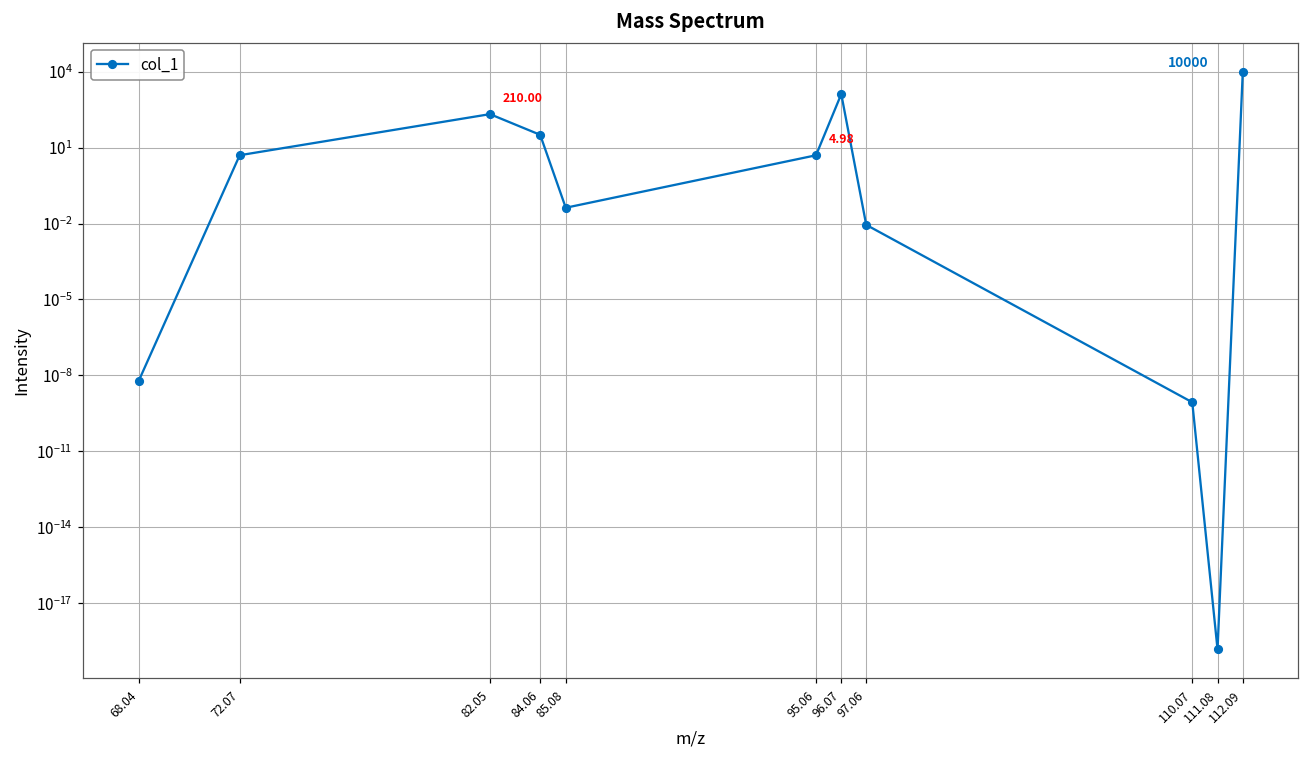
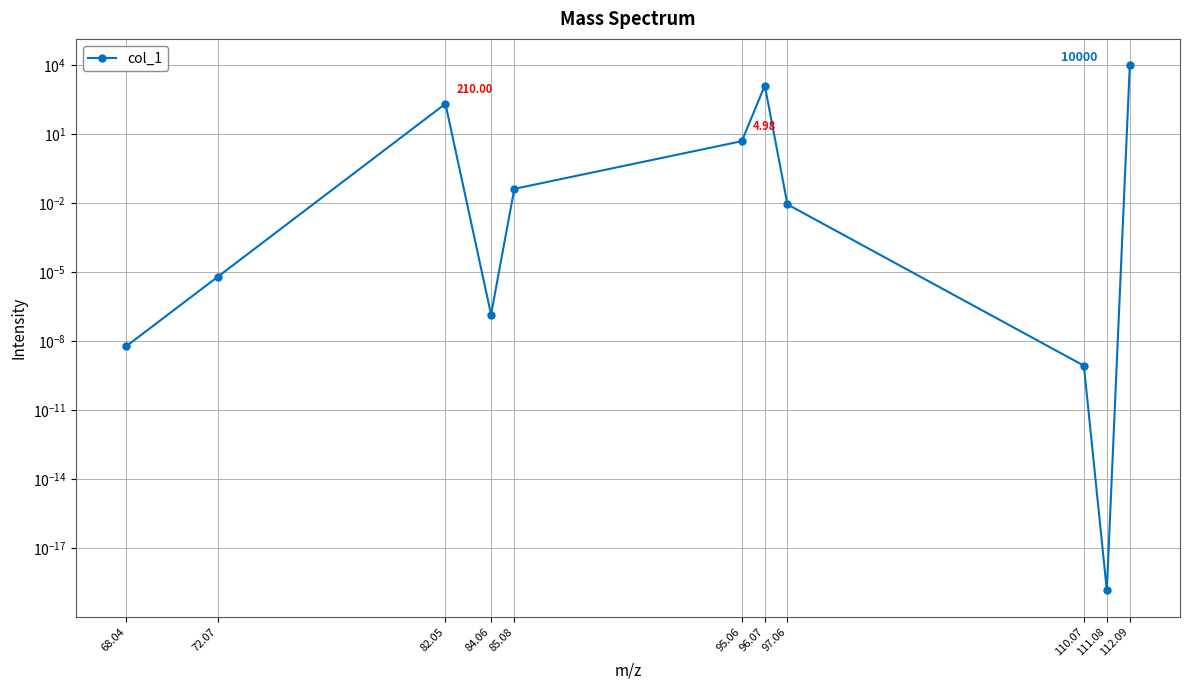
  {
    "68.04": 0.000000006,
-   "72.07": 5,
-   "84.06": 30,
+   "72.07": 0,
+   "84.06": 0,
    "85.08": 0.04,
    "96.07": 1000,
    "97.06": 0.009,
    "110.07": 0.0000000009,
    "111.08": 0.000000000000,
    "112.09": 10000
  }
